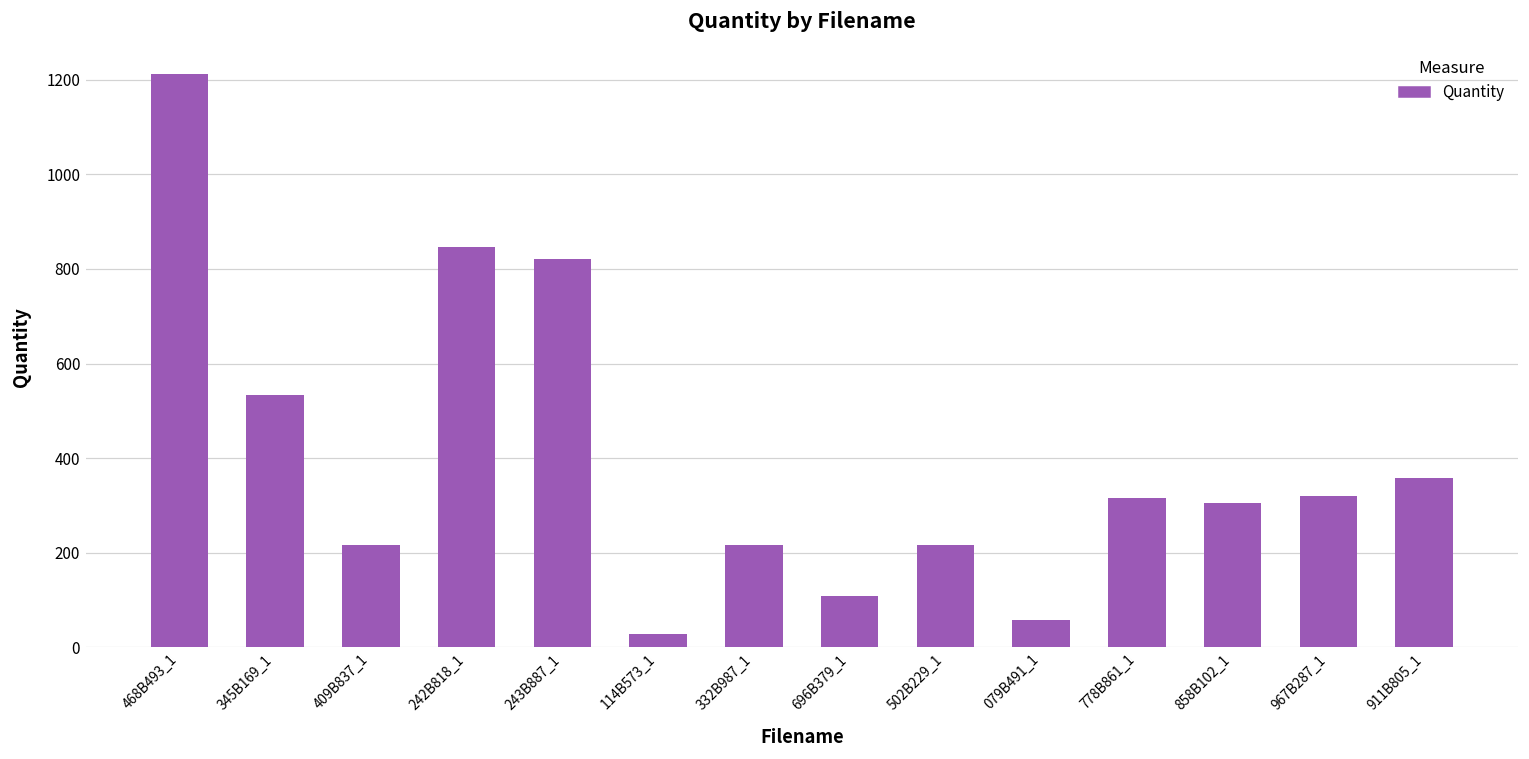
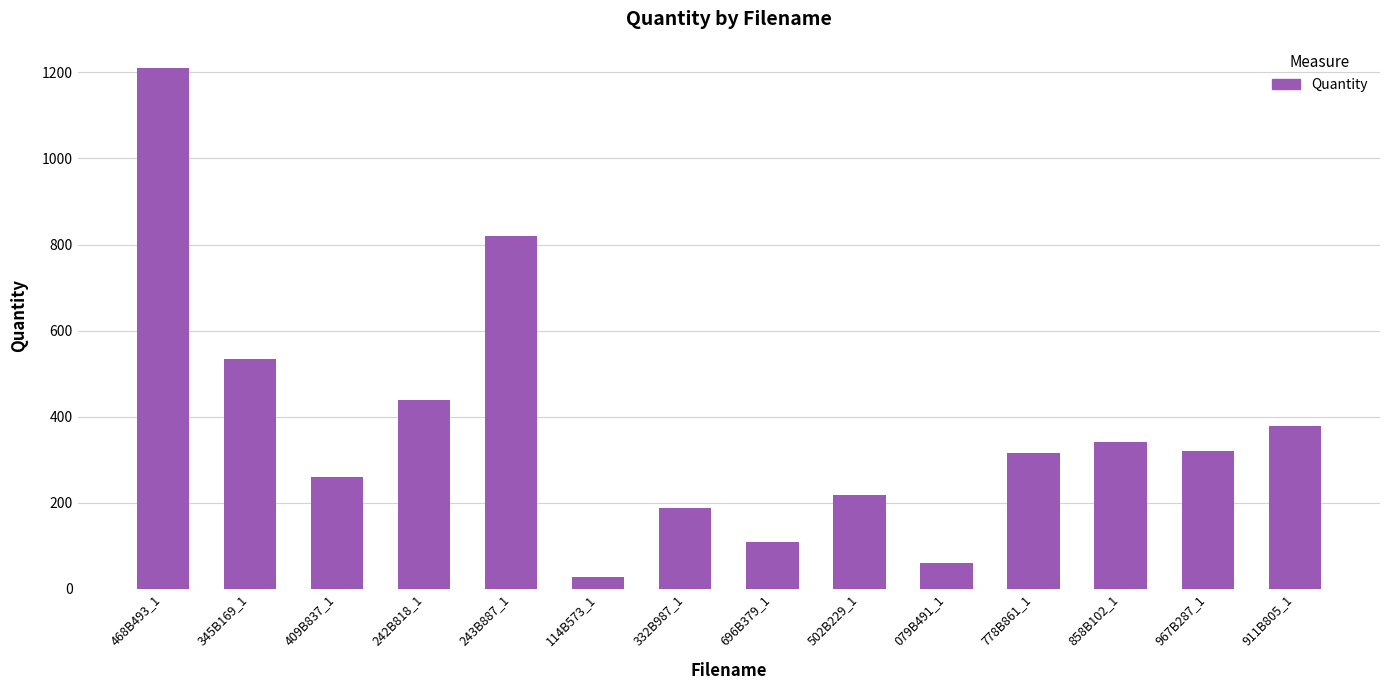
  {
    "468B493_1": 1210,
    "345B169_1": 530,
-   "409B837_1": 220,
-   "242B818_1": 850,
+   "409B837_1": 260,
+   "242B818_1": 440,
    "243B887_1": 820,
    "114B573_1": 30,
-   "332B987_1": 220,
+   "332B987_1": 190,
    "696B379_1": 110,
    "502B229_1": 220,
    "079B491_1": 60,
    "778B861_1": 320,
-   "858B102_1": 310,
+   "858B102_1": 340,
    "967B287_1": 320,
-   "911B805_1": 360
+   "911B805_1": 380
  }
